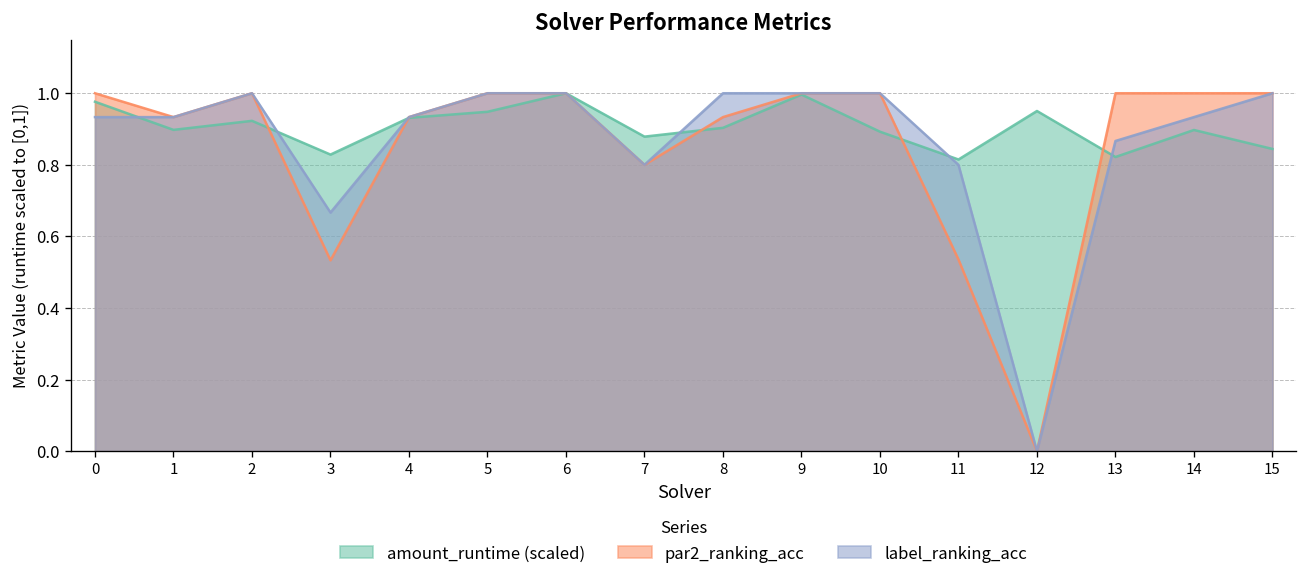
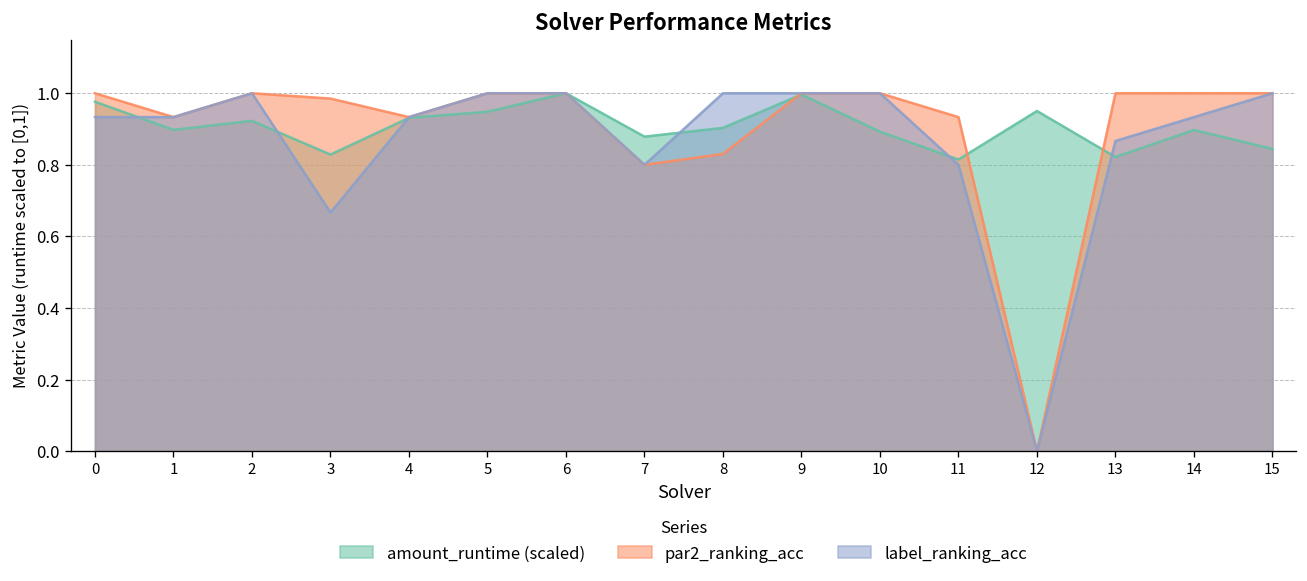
  {
    "par2_ranking_acc": {
      "0": 1.00,
-     "3": 0.53,
-     "8": 0.93,
-     "11": 0.54,
+     "3": 0.99,
+     "8": 0.83,
+     "11": 0.93,
      "13": 1.00,
      "14": 1.00
    }
  }
